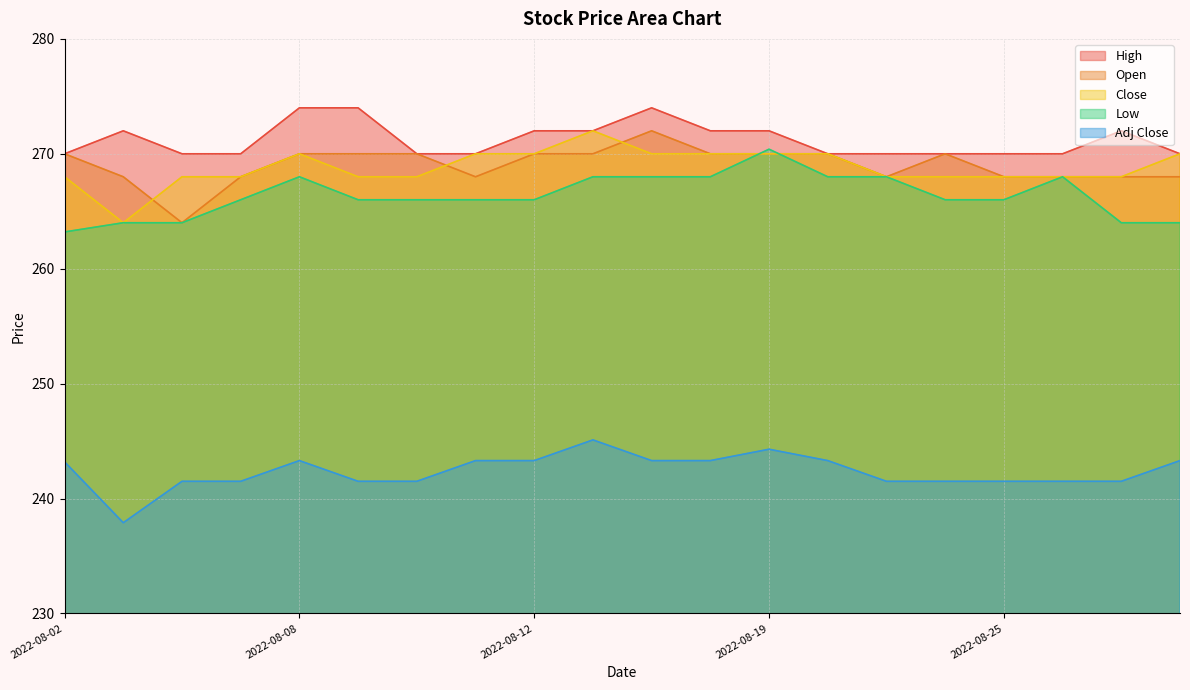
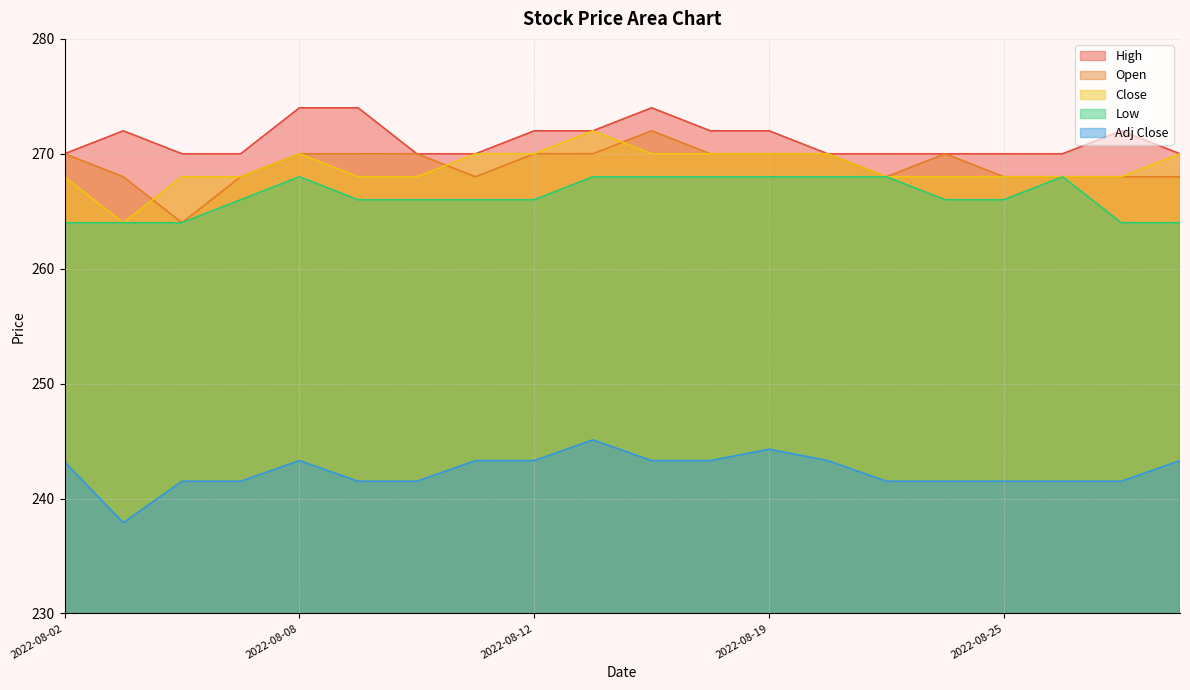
  {
    "Low": {
-     "2022-08-02": 263.2,
+     "2022-08-02": 264.0,
      "2022-08-08": 268.0,
      "2022-08-12": 266.0,
-     "2022-08-19": 270.4,
+     "2022-08-19": 268.0,
      "2022-08-25": 266.0
    },
    "Adj Close": {
      "2022-08-02": 243.2,
      "2022-08-08": 243.3,
      "2022-08-12": 243.3,
      "2022-08-19": 244.3,
      "2022-08-25": 241.5
    }
  }
